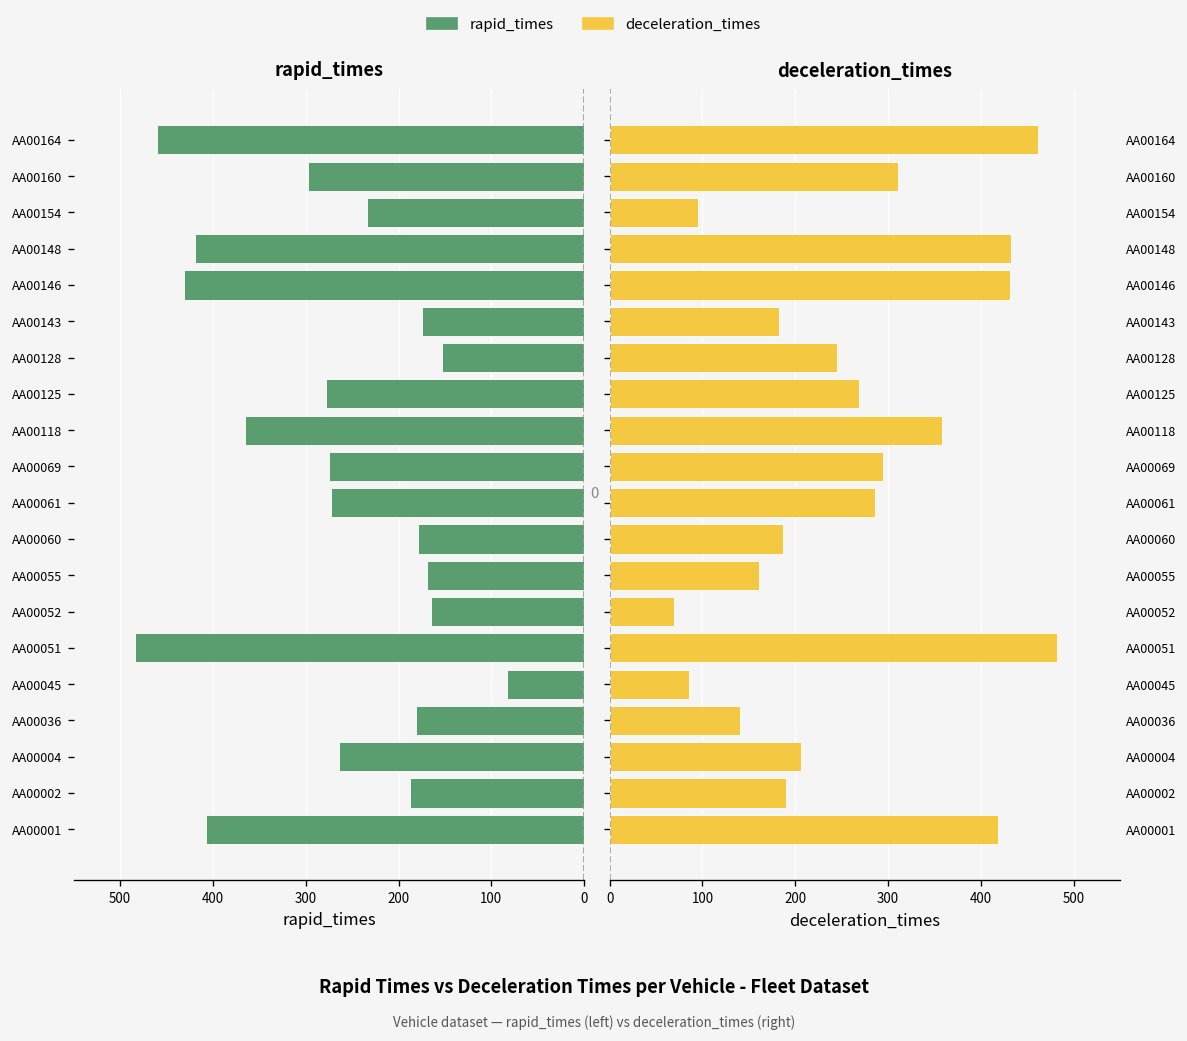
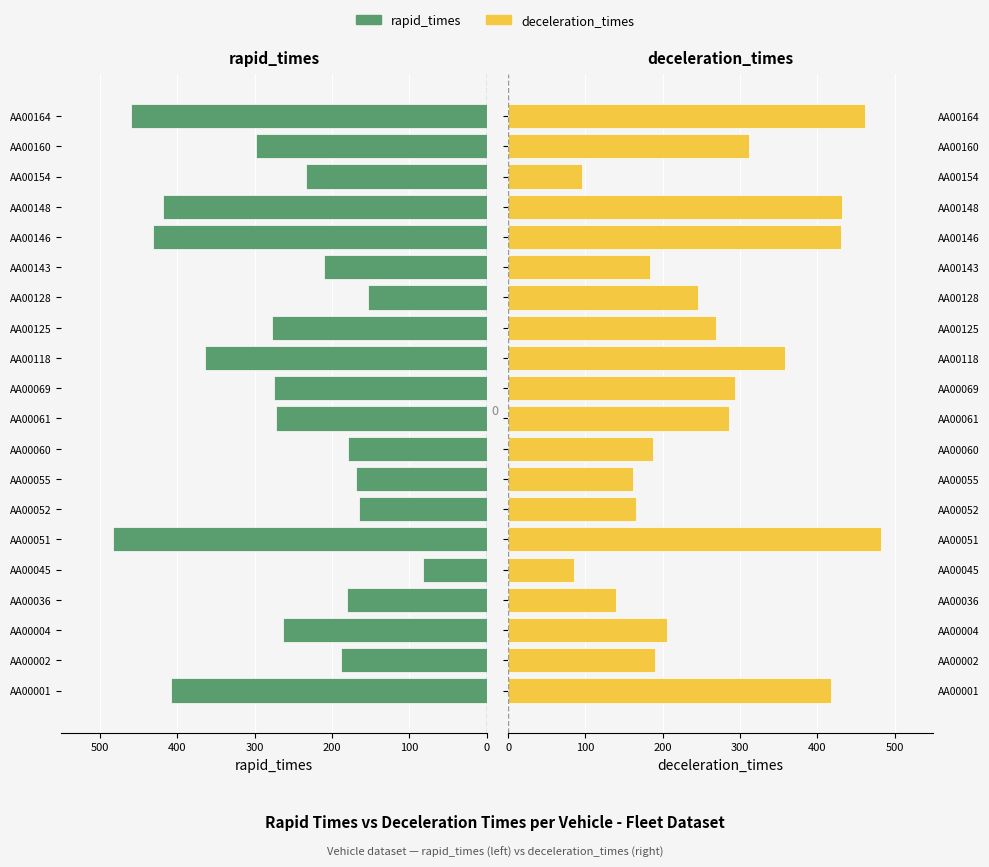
  {
    "rapid_times": {
      "AA00164": 460,
      "AA00160": 300,
      "AA00154": 230,
      "AA00148": 420,
      "AA00146": 430,
-     "AA00143": 180,
+     "AA00143": 210,
      "AA00128": 150,
      "AA00125": 280,
      "AA00118": 370,
      "AA00069": 280,
      "AA00061": 270,
      "AA00060": 180,
      "AA00055": 170,
      "AA00052": 170,
      "AA00051": 480,
      "AA00045": 80,
      "AA00036": 180,
      "AA00004": 260,
      "AA00002": 190,
      "AA00001": 410
    },
    "deceleration_times": {
      "AA00164": 460,
      "AA00160": 310,
      "AA00154": 100,
      "AA00148": 430,
      "AA00146": 430,
      "AA00143": 180,
      "AA00128": 250,
      "AA00125": 270,
      "AA00118": 360,
      "AA00069": 290,
      "AA00061": 290,
      "AA00060": 190,
      "AA00055": 160,
-     "AA00052": 70,
+     "AA00052": 170,
      "AA00051": 480,
      "AA00045": 90,
      "AA00036": 140,
      "AA00004": 210,
      "AA00002": 190,
      "AA00001": 420
    }
  }
